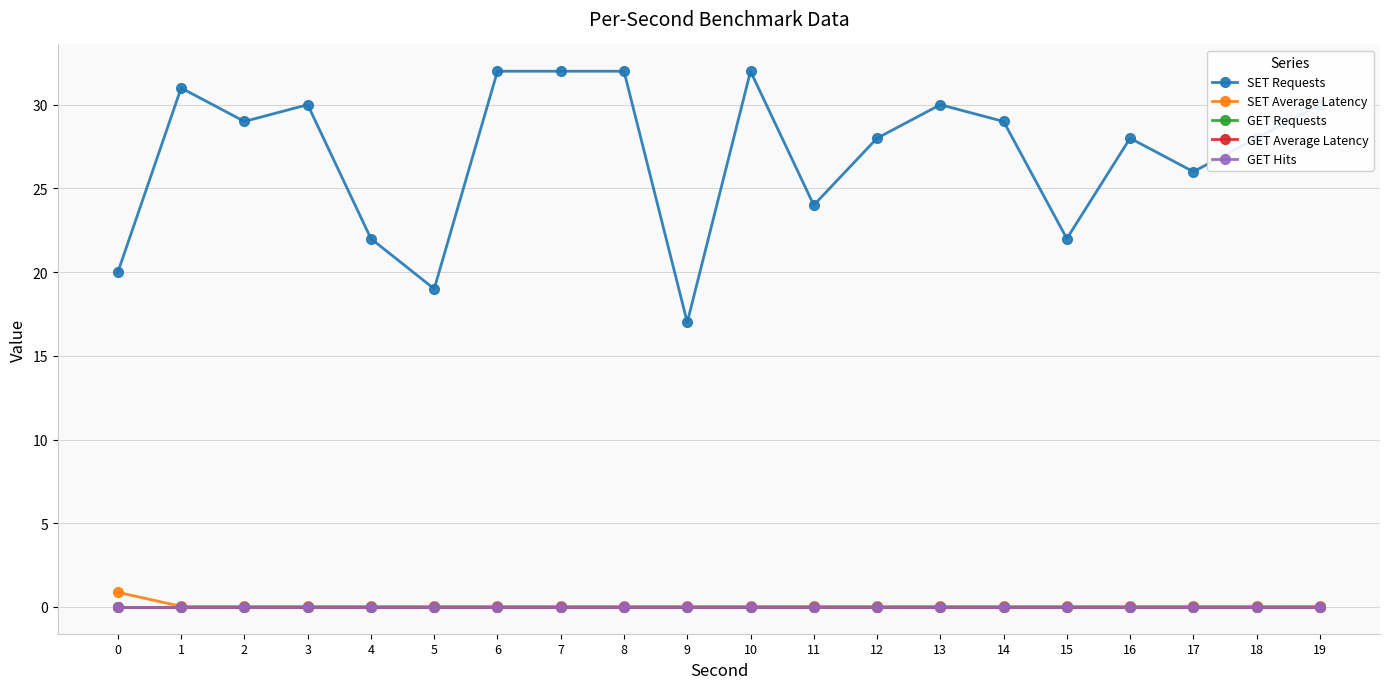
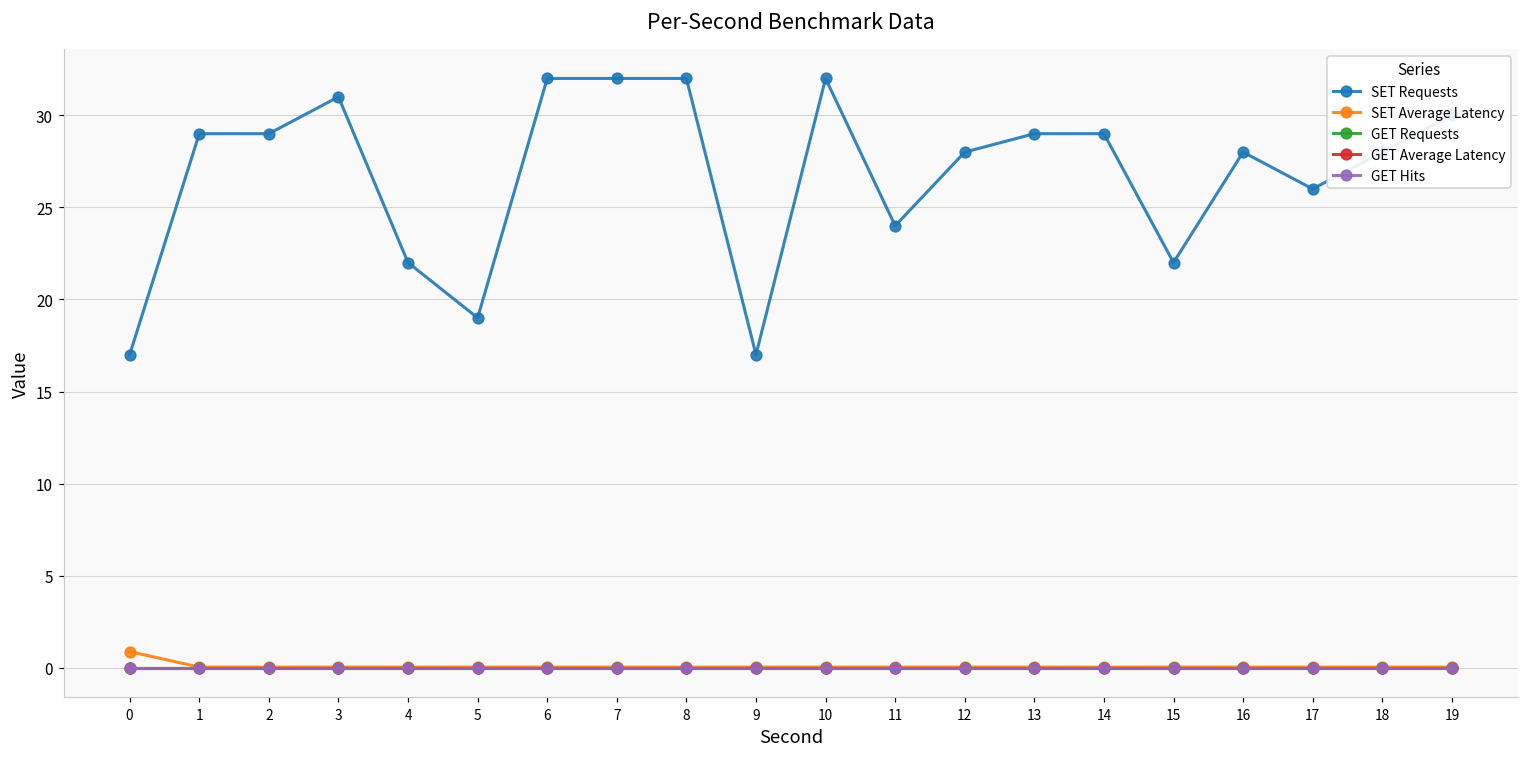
  {
    "SET Requests": {
-     "0": 20,
-     "1": 31,
+     "0": 17,
+     "1": 29,
      "2": 29,
-     "3": 30,
+     "3": 31,
      "4": 22,
      "5": 19,
      "6": 32,
      "7": 32,
      "8": 32,
      "9": 17,
      "10": 32,
      "11": 24,
      "12": 28,
-     "13": 30,
+     "13": 29,
      "14": 29,
      "15": 22,
      "16": 28,
      "17": 26
    },
    "SET Average Latency": {
      "0": 1
    },
    "GET Hits": {
      "0": 0
    }
  }
